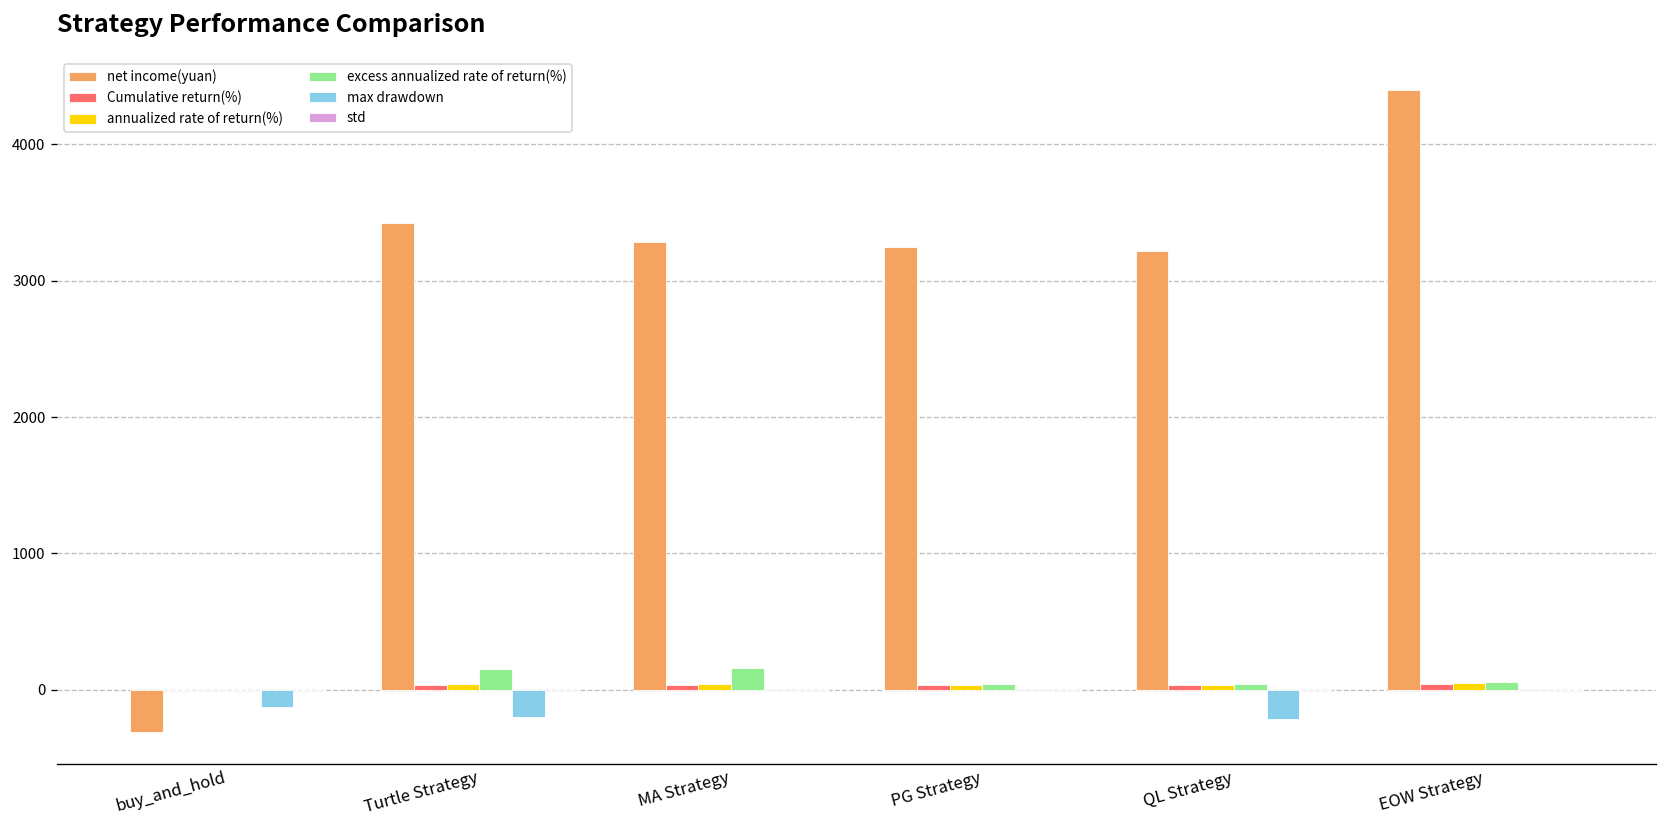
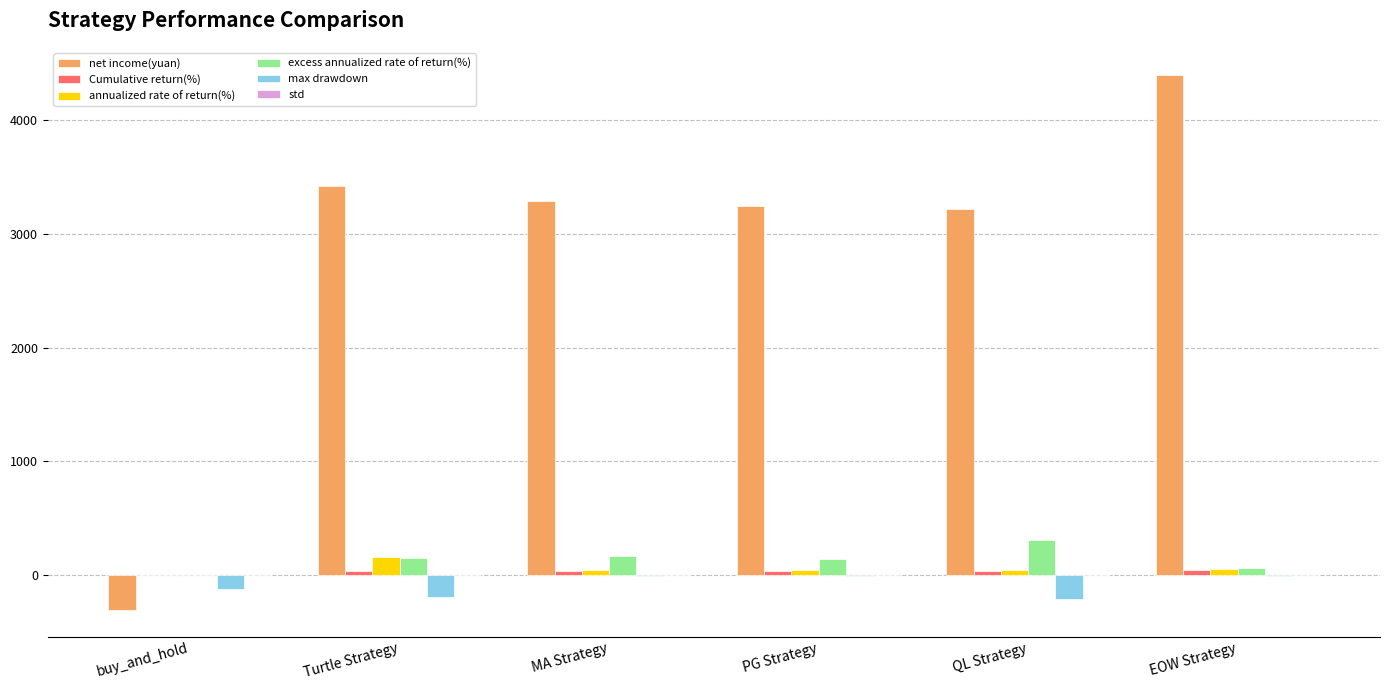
  {
    "annualized rate of return(%)": {
-     "Turtle Strategy": 40,
+     "Turtle Strategy": 160,
      "MA Strategy": 40,
      "PG Strategy": 40,
      "QL Strategy": 40,
      "EOW Strategy": 50
    },
    "excess annualized rate of return(%)": {
      "buy_and_hold": 0,
      "Turtle Strategy": 150,
      "MA Strategy": 160,
-     "PG Strategy": 40,
-     "QL Strategy": 40,
+     "PG Strategy": 140,
+     "QL Strategy": 310,
      "EOW Strategy": 60
    },
    "max drawdown": {
      "buy_and_hold": -120,
      "Turtle Strategy": -200,
      "QL Strategy": -210
    }
  }
